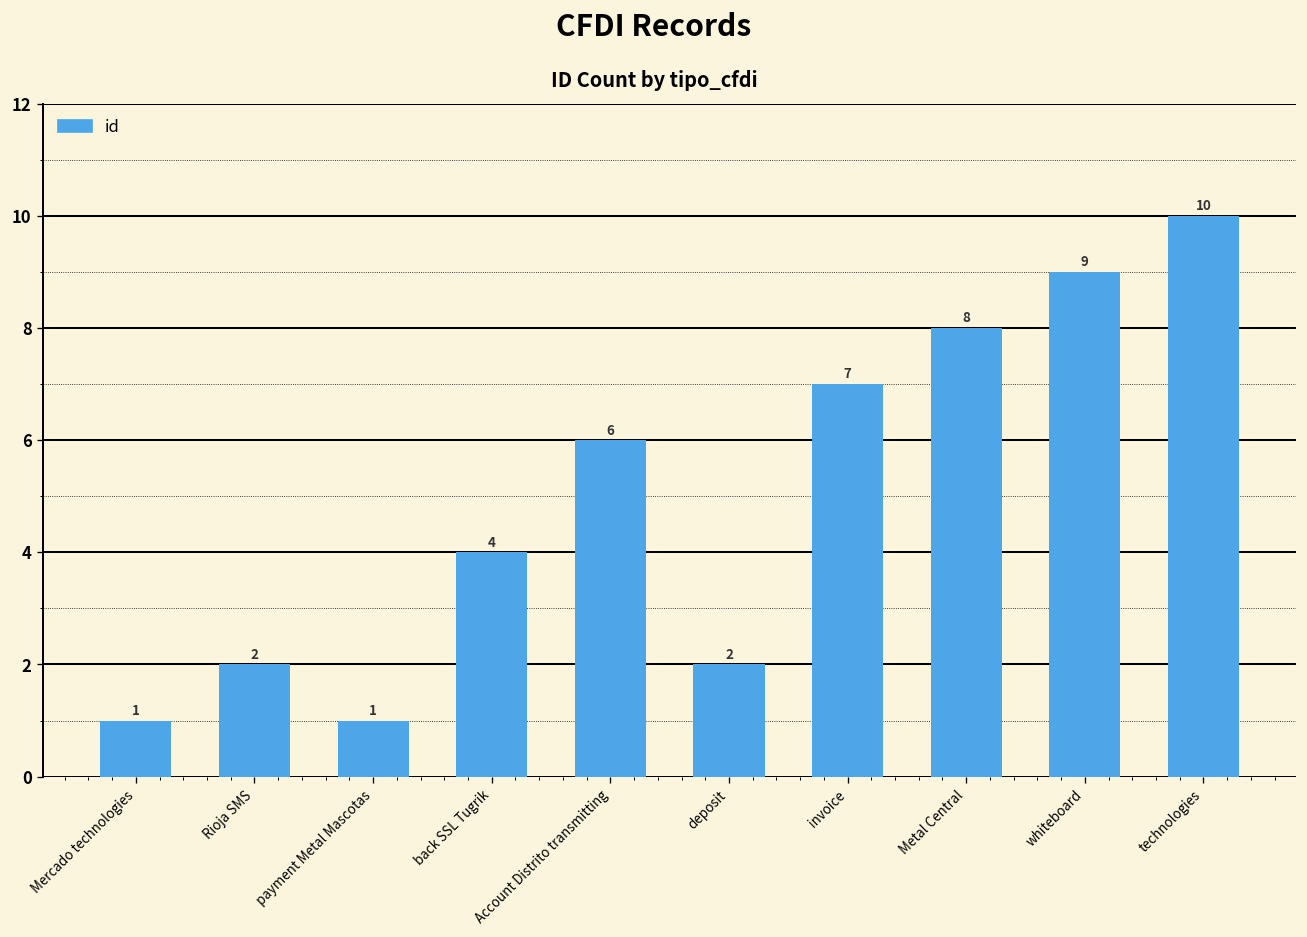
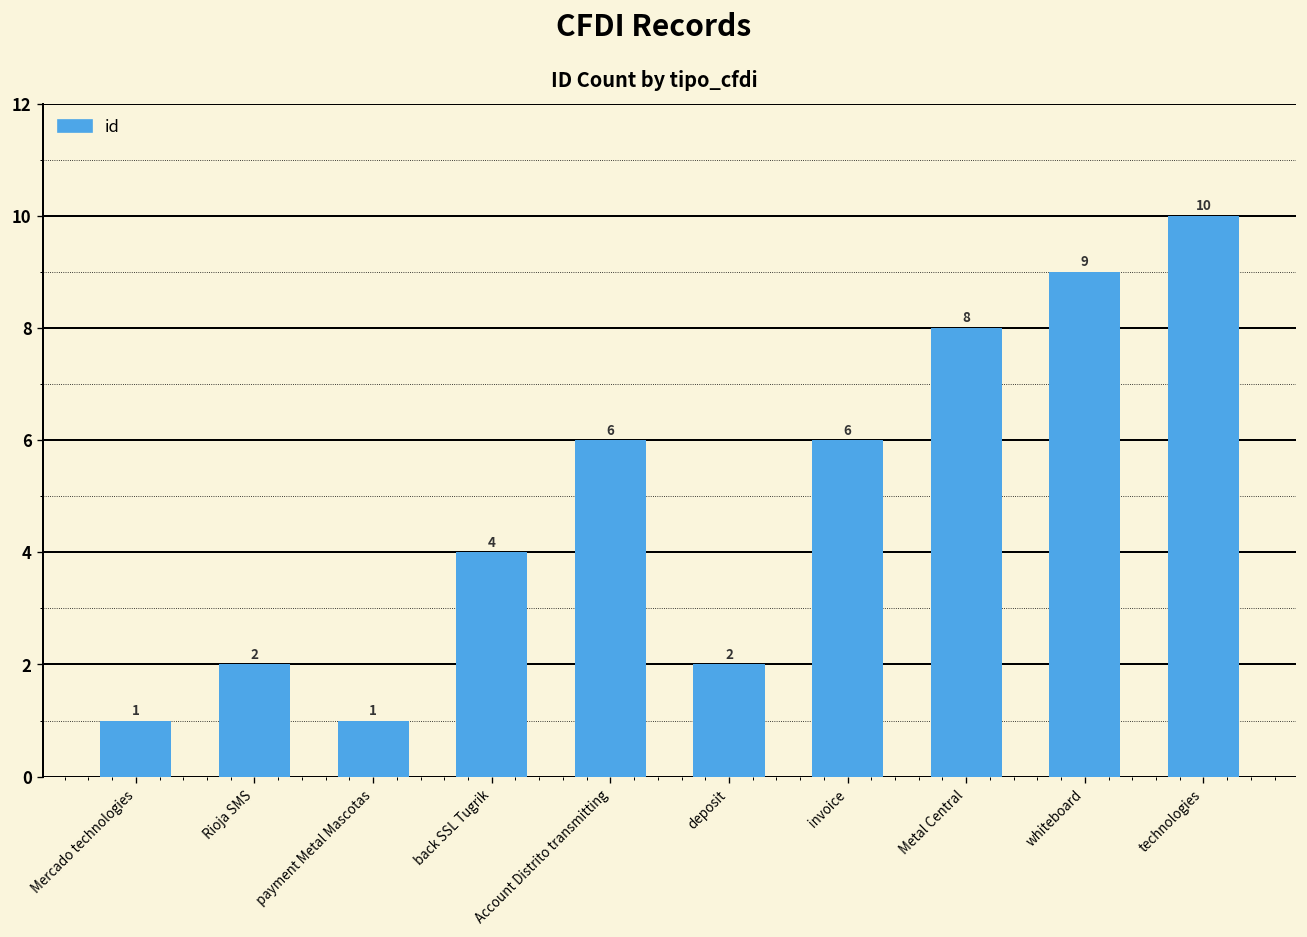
  {
    "Mercado technologies": 1,
    "Rioja SMS": 2,
    "payment Metal Mascotas": 1,
    "back SSL Tugrik": 4,
    "Account Distrito transmitting": 6,
    "deposit": 2,
-   "invoice": 7,
+   "invoice": 6,
    "Metal Central": 8,
    "whiteboard": 9,
    "technologies": 10
  }
